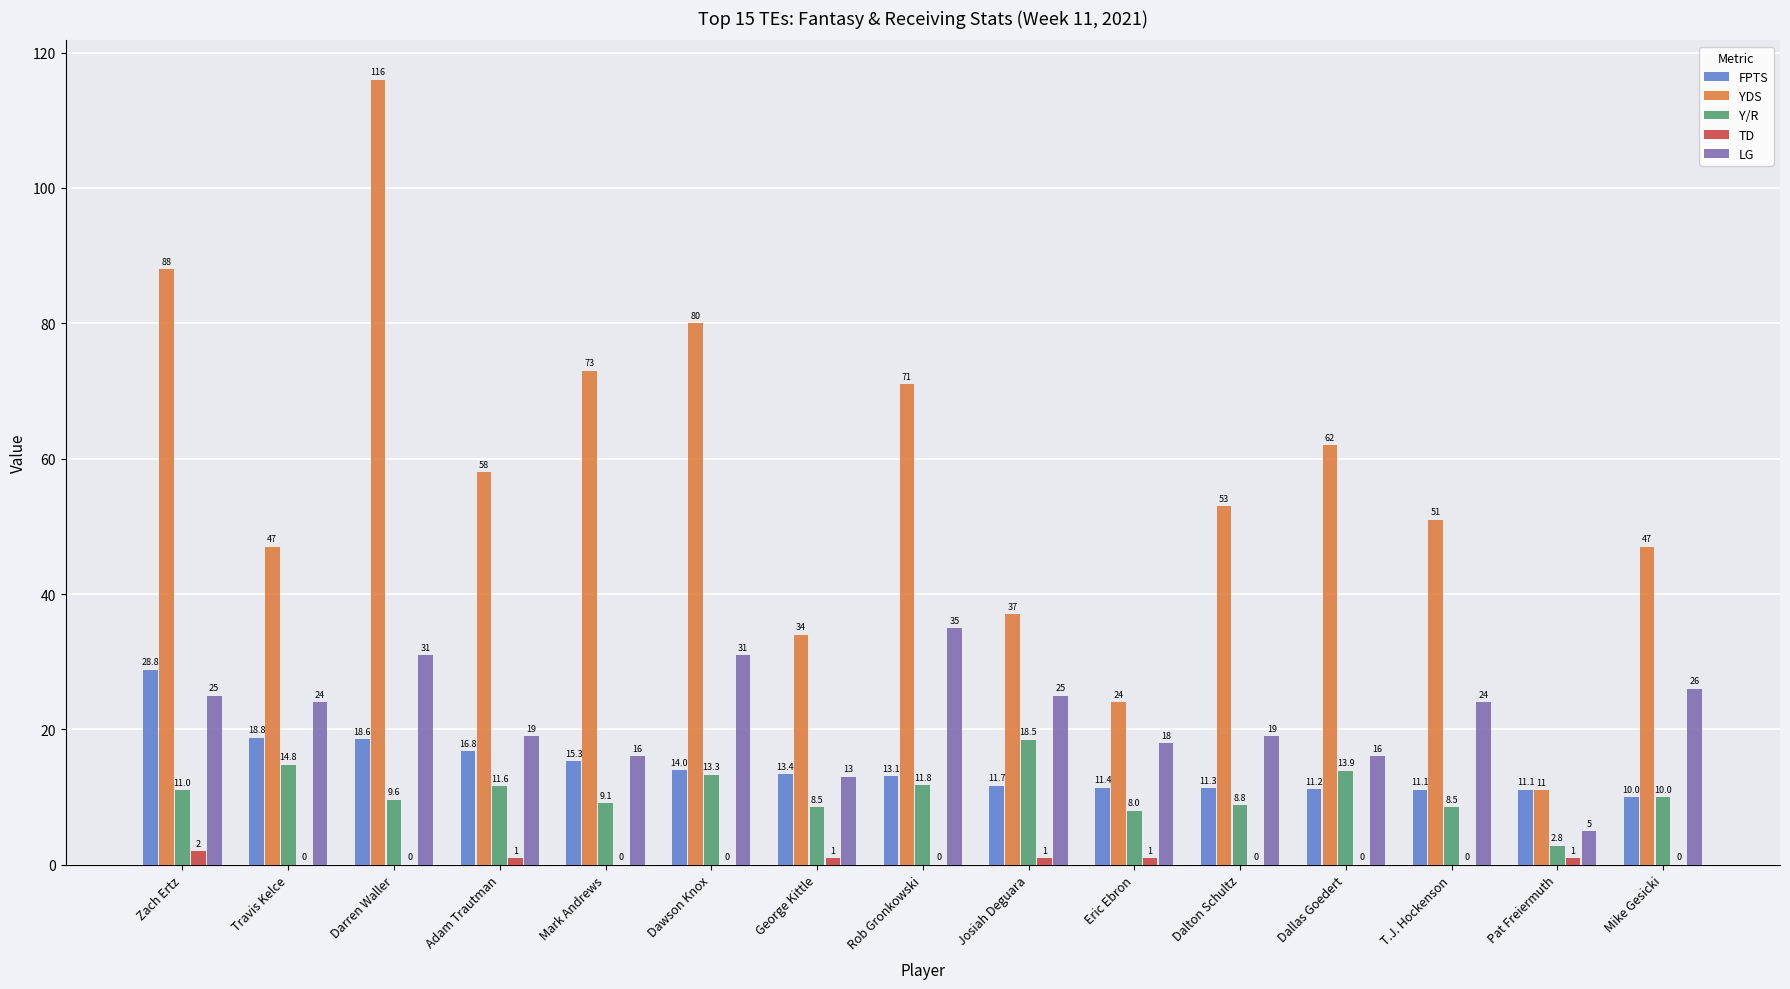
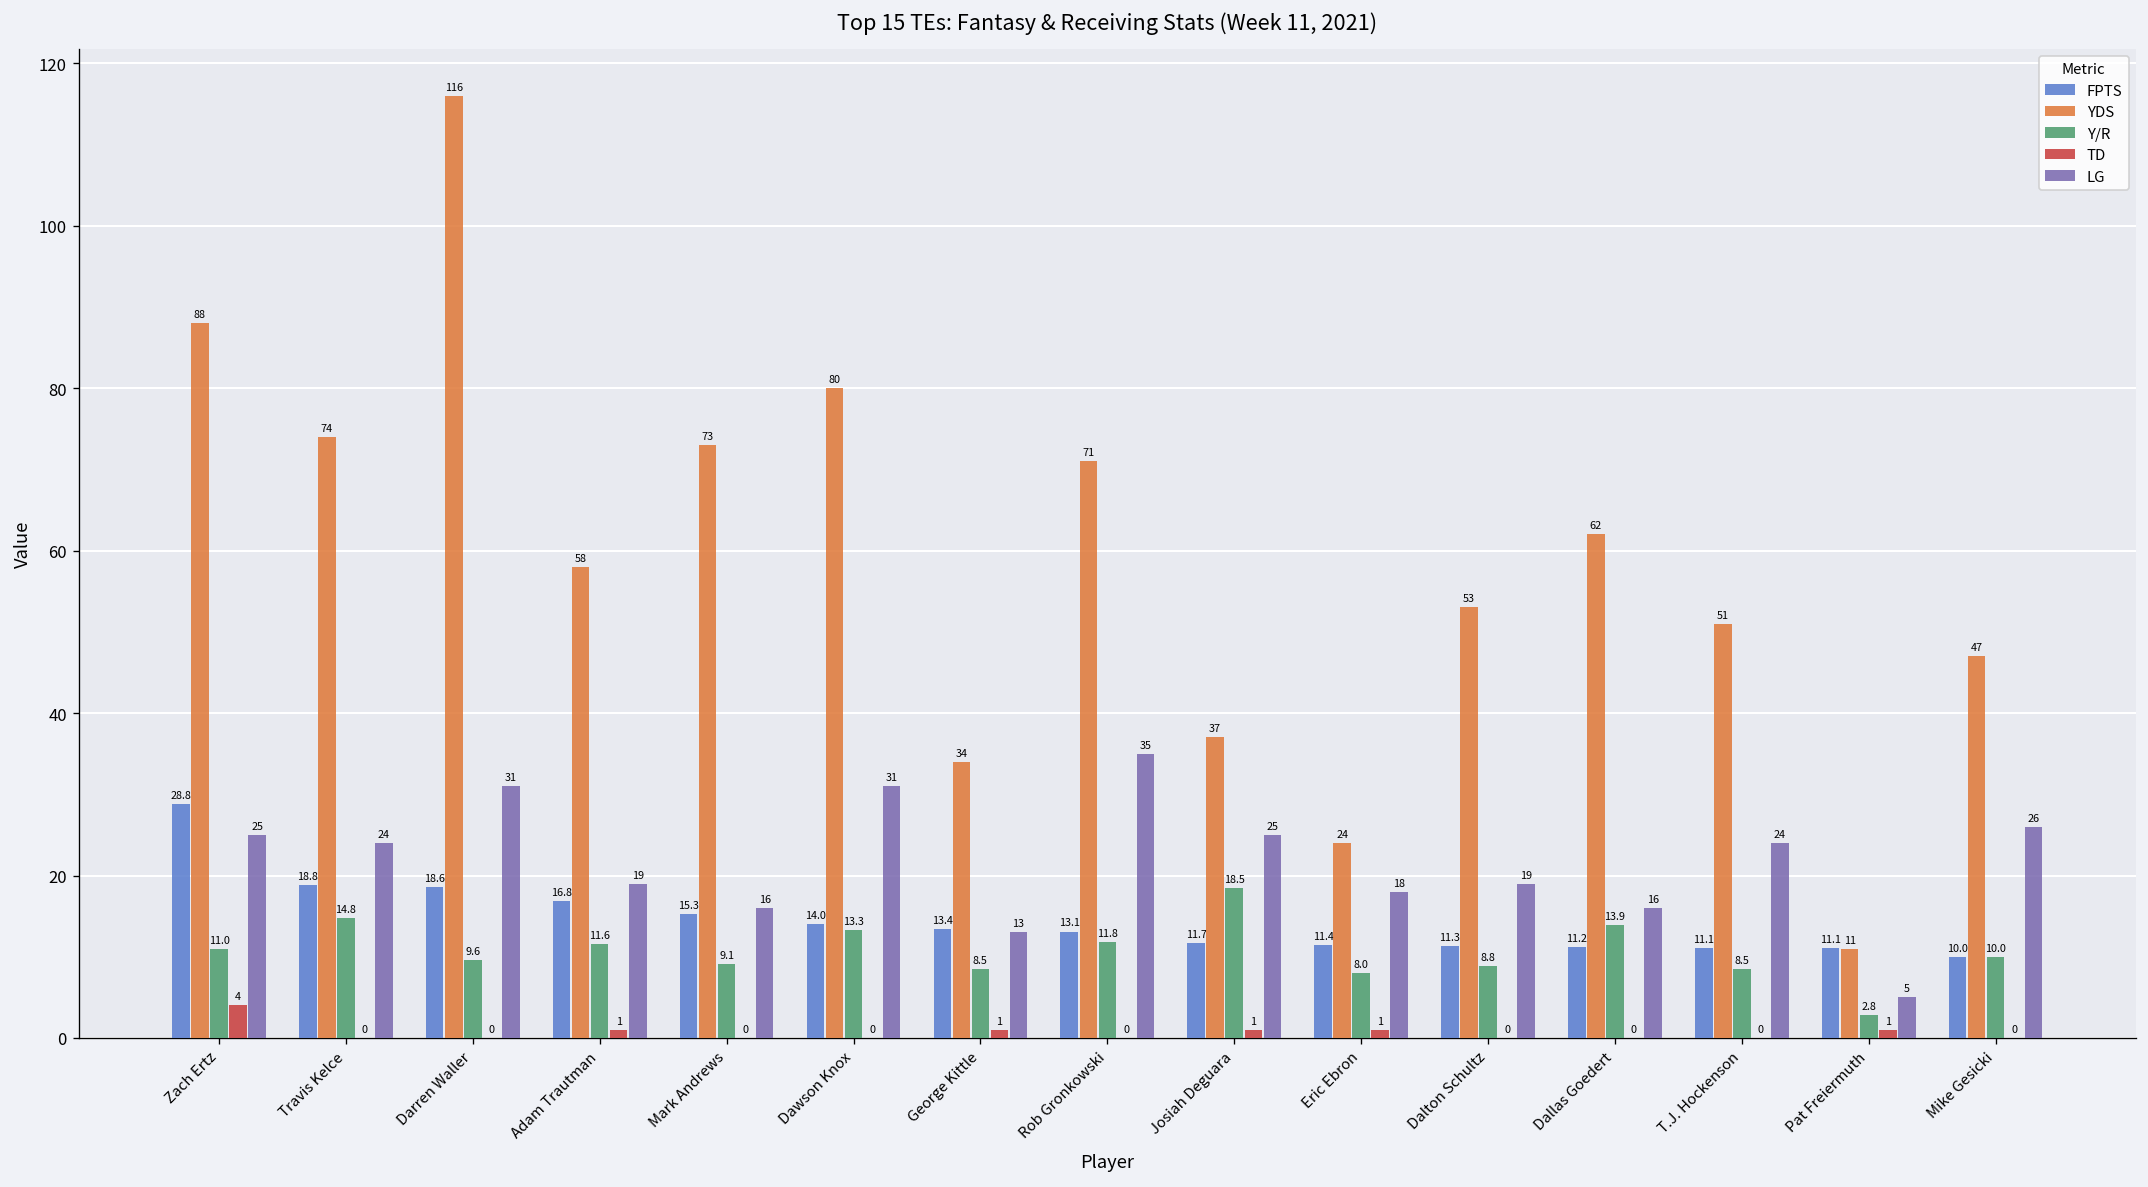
  {
    "YDS": {
      "Zach Ertz": 88,
-     "Travis Kelce": 47,
+     "Travis Kelce": 74,
      "Darren Waller": 116,
      "Adam Trautman": 58,
      "Mark Andrews": 73,
      "Dawson Knox": 80,
      "George Kittle": 34,
      "Rob Gronkowski": 71,
      "Josiah Deguara": 37,
      "Eric Ebron": 24,
      "Dalton Schultz": 53,
      "Dallas Goedert": 62,
      "T.J. Hockenson": 51,
      "Pat Freiermuth": 11,
      "Mike Gesicki": 47
    },
    "Y/R": {
      "Zach Ertz": 11.0,
      "Travis Kelce": 14.8,
      "Darren Waller": 9.6,
      "Adam Trautman": 11.6,
      "Mark Andrews": 9.1,
      "Dawson Knox": 13.3,
      "George Kittle": 8.5,
      "Rob Gronkowski": 11.8,
      "Josiah Deguara": 18.5,
      "Eric Ebron": 8.0,
      "Dalton Schultz": 8.8,
      "Dallas Goedert": 13.9,
      "T.J. Hockenson": 8.5,
      "Pat Freiermuth": 2.8,
      "Mike Gesicki": 10.0
    },
    "TD": {
-     "Zach Ertz": 2,
+     "Zach Ertz": 4,
      "Travis Kelce": 0,
      "Darren Waller": 0,
      "Adam Trautman": 1,
      "Mark Andrews": 0,
      "Dawson Knox": 0,
      "George Kittle": 1,
      "Rob Gronkowski": 0,
      "Josiah Deguara": 1,
      "Eric Ebron": 1,
      "Dalton Schultz": 0,
      "Dallas Goedert": 0,
      "T.J. Hockenson": 0,
      "Pat Freiermuth": 1,
      "Mike Gesicki": 0
    }
  }
